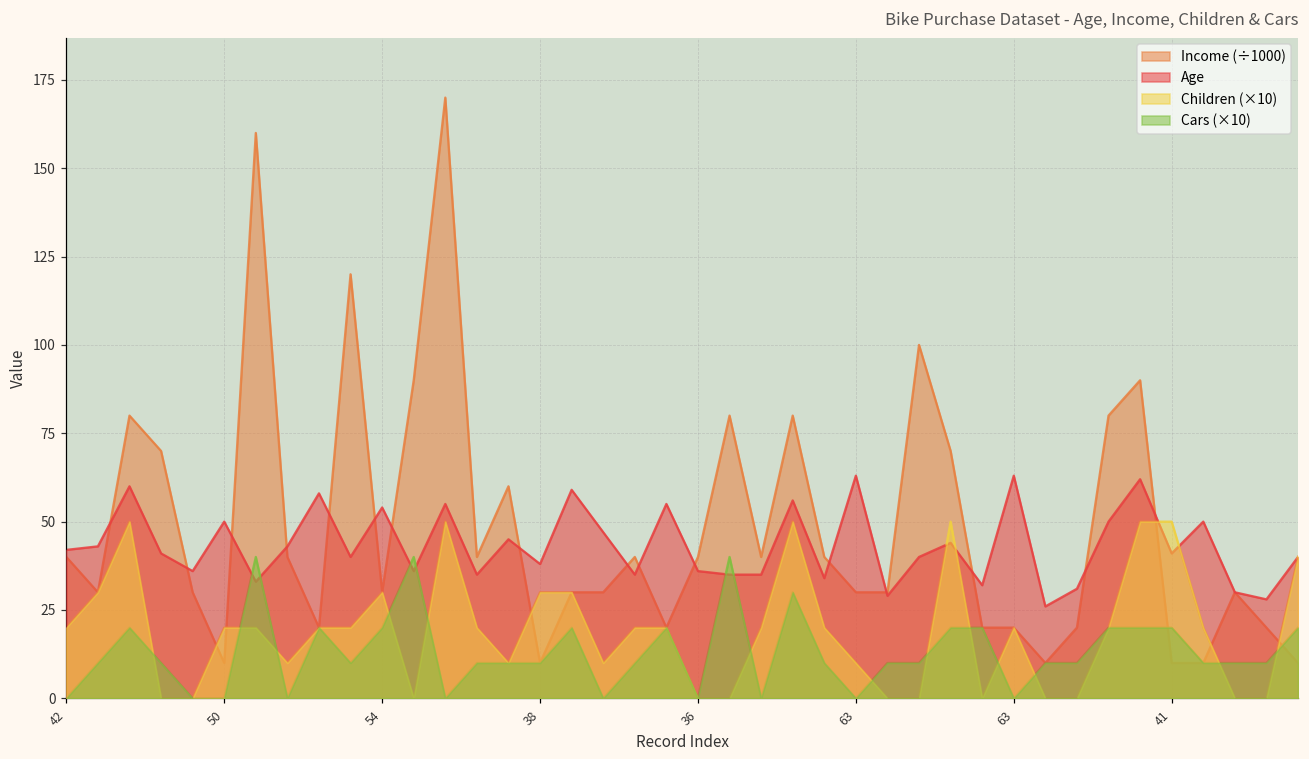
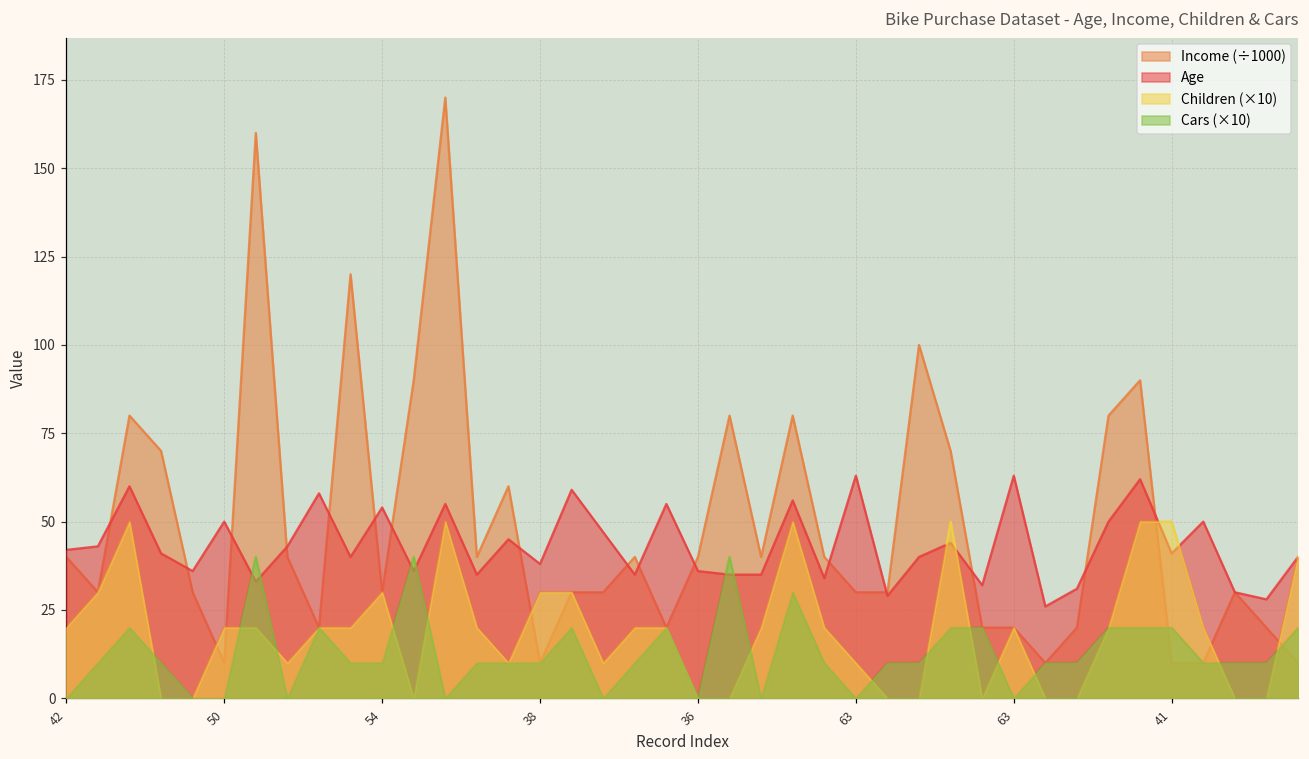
  {
    "Children (×10)": {
      "42": 20,
      "38": 30
    },
    "Cars (×10)": {
      "42": 0,
-     "54": 20
+     "54": 10
    }
  }
